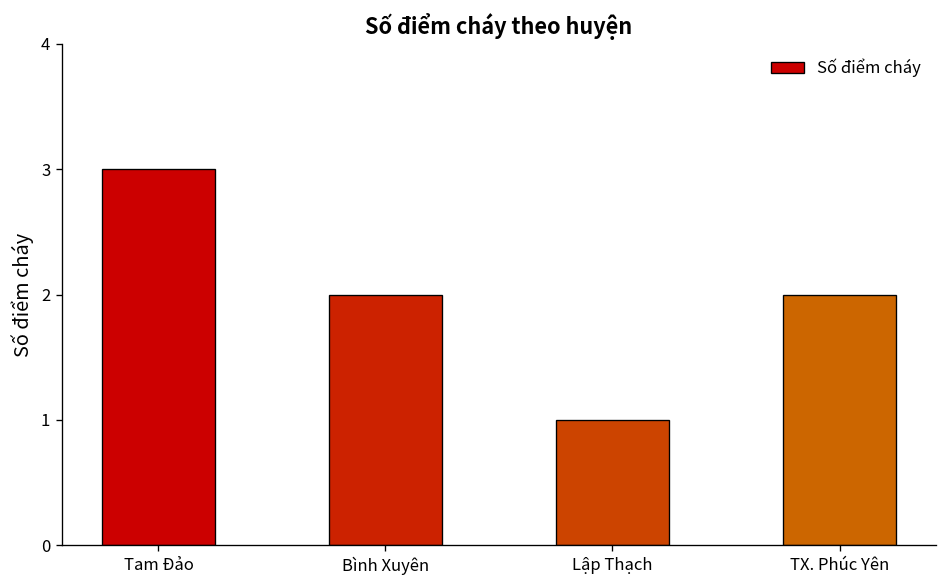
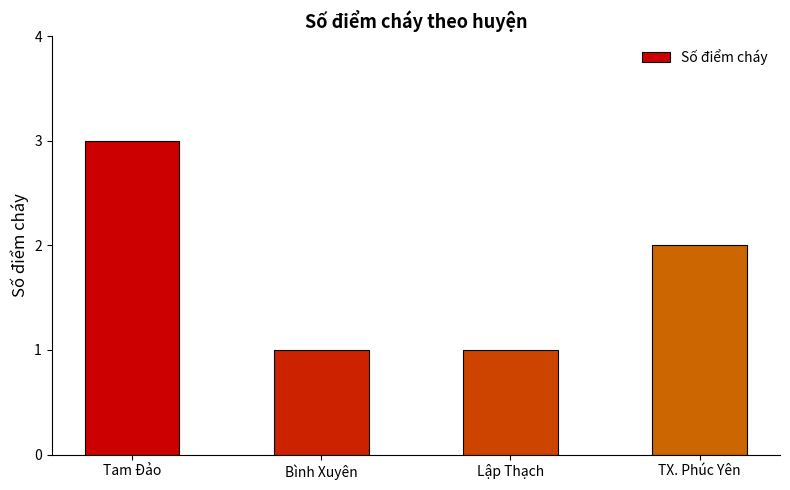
  {
    "Tam Đảo": 3,
-   "Bình Xuyên": 2,
+   "Bình Xuyên": 1,
    "Lập Thạch": 1,
    "TX. Phúc Yên": 2
  }
